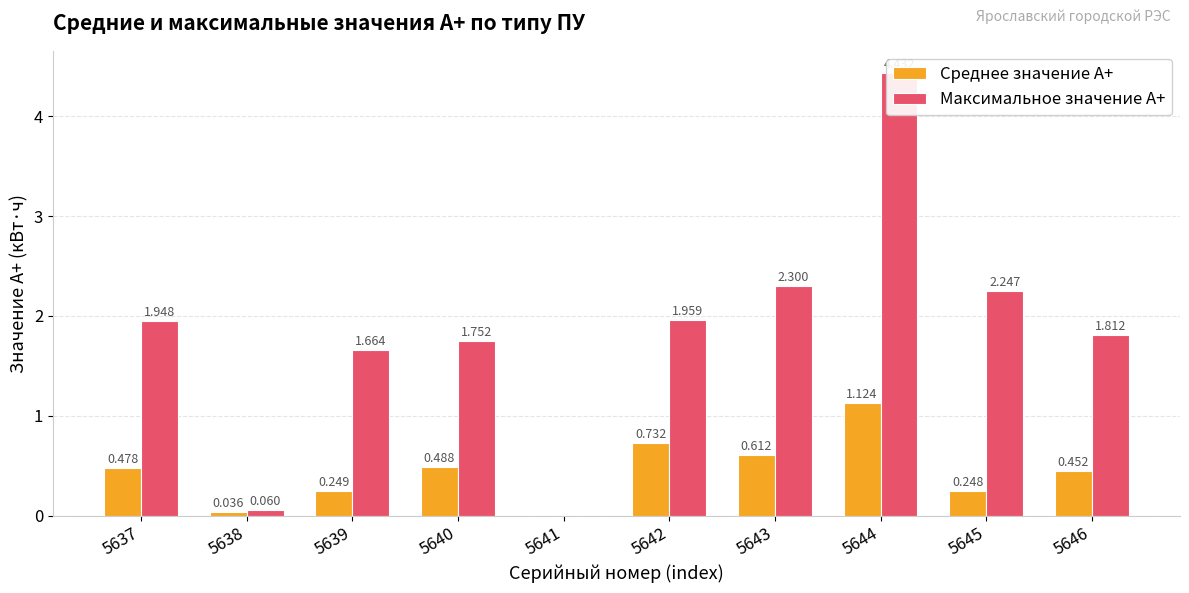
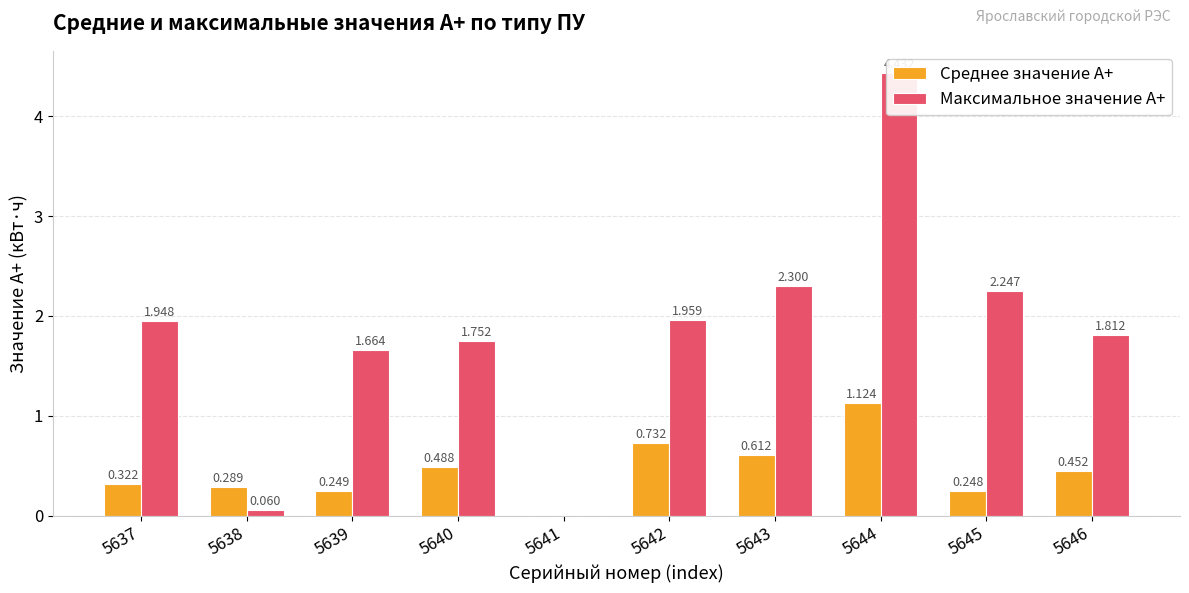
  {
    "Среднее значение А+": {
-     "5637": 0.478,
-     "5638": 0.036,
+     "5637": 0.322,
+     "5638": 0.289,
      "5639": 0.249,
      "5640": 0.488,
      "5642": 0.732,
      "5643": 0.612,
      "5644": 1.124,
      "5645": 0.248,
      "5646": 0.452
    },
    "Максимальное значение А+": {
      "5637": 1.948,
      "5638": 0.060,
      "5639": 1.664,
      "5640": 1.752,
      "5642": 1.959,
      "5643": 2.300,
      "5645": 2.247,
      "5646": 1.812
    }
  }
